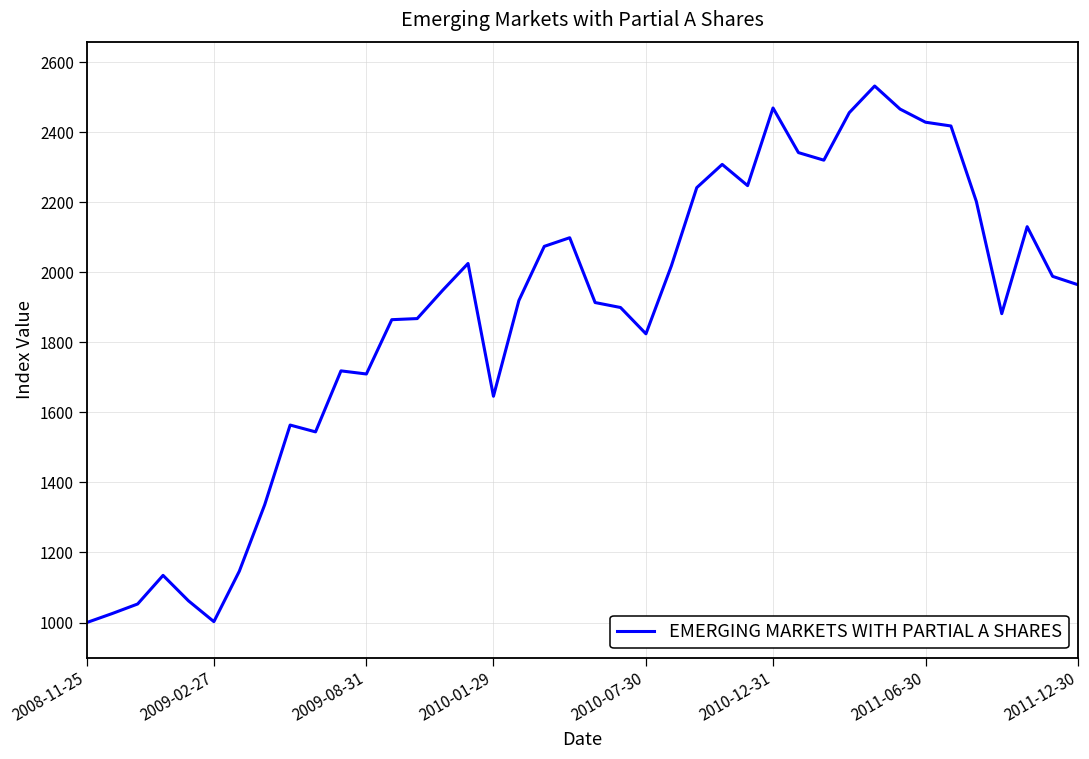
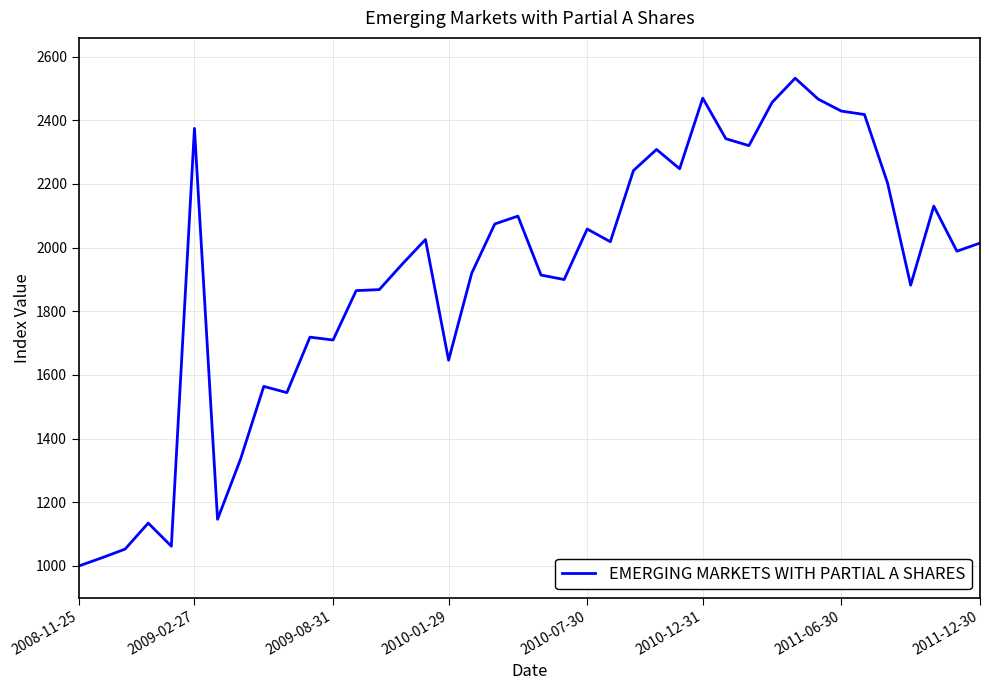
  {
    "2008-11-25": 1000,
-   "2009-02-27": 1000,
+   "2009-02-27": 2370,
    "2009-08-31": 1710,
    "2010-01-29": 1650,
-   "2010-07-30": 1820,
+   "2010-07-30": 2060,
    "2010-12-31": 2470,
    "2011-06-30": 2430,
-   "2011-12-30": 1960
+   "2011-12-30": 2010
  }
